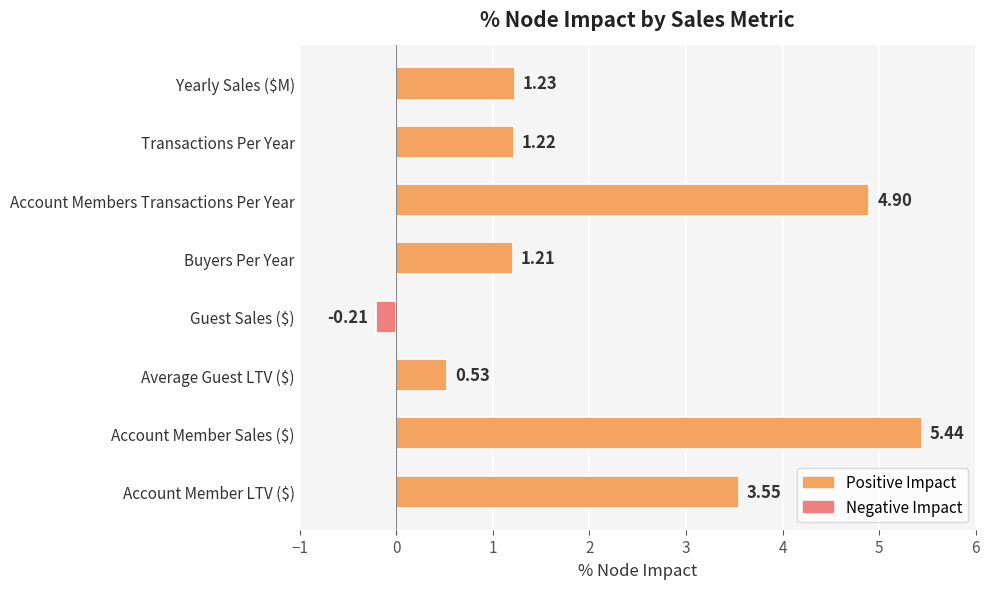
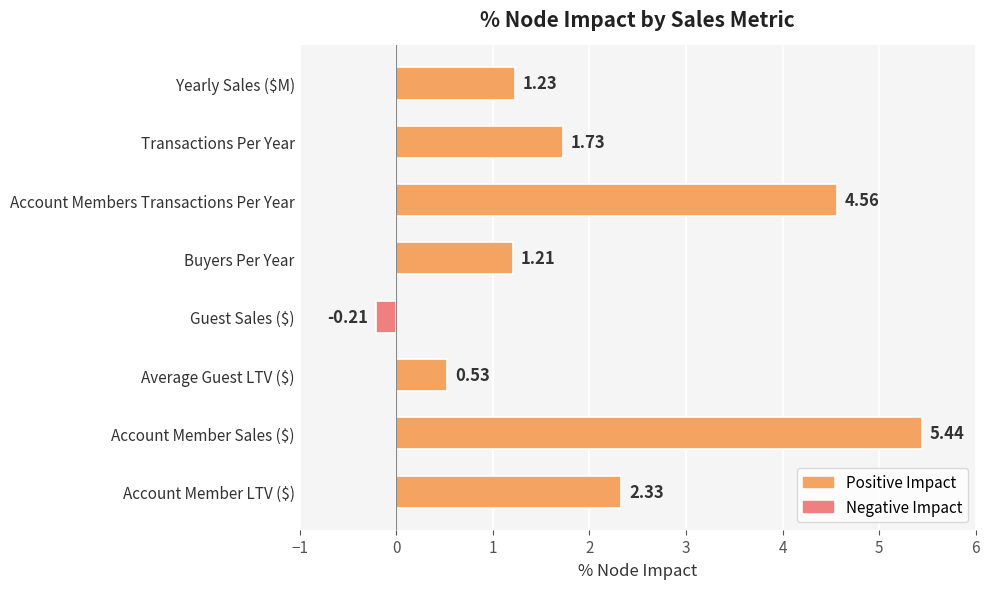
  {
    "Yearly Sales ($M)": 1.23,
-   "Transactions Per Year": 1.22,
-   "Account Members Transactions Per Year": 4.90,
+   "Transactions Per Year": 1.73,
+   "Account Members Transactions Per Year": 4.56,
    "Buyers Per Year": 1.21,
    "Guest Sales ($)": -0.21,
    "Average Guest LTV ($)": 0.53,
    "Account Member Sales ($)": 5.44,
-   "Account Member LTV ($)": 3.55
+   "Account Member LTV ($)": 2.33
  }
